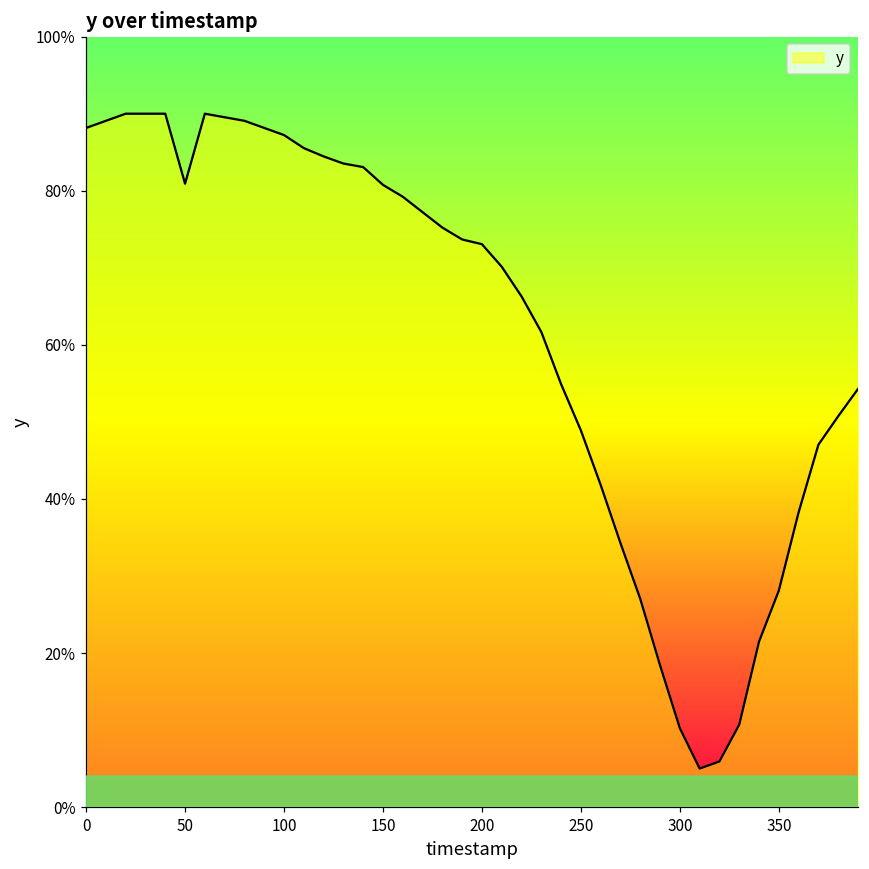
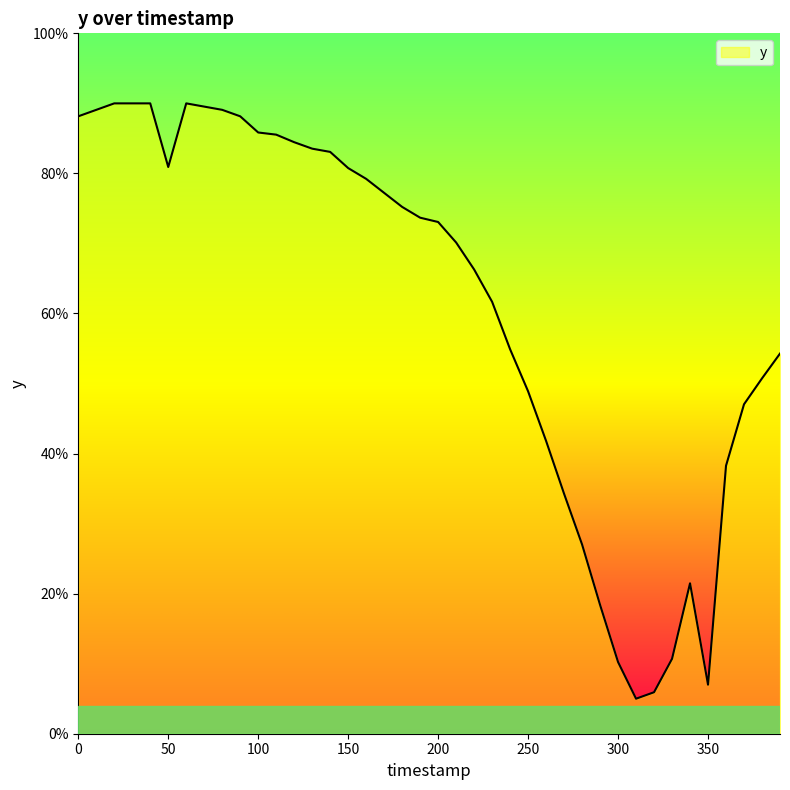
  {
    "0": "88%",
    "50": "81%",
-   "100": "87%",
+   "100": "86%",
    "150": "81%",
    "200": "73%",
    "250": "49%",
    "300": "10%",
-   "350": "28%"
+   "350": "7%"
  }
